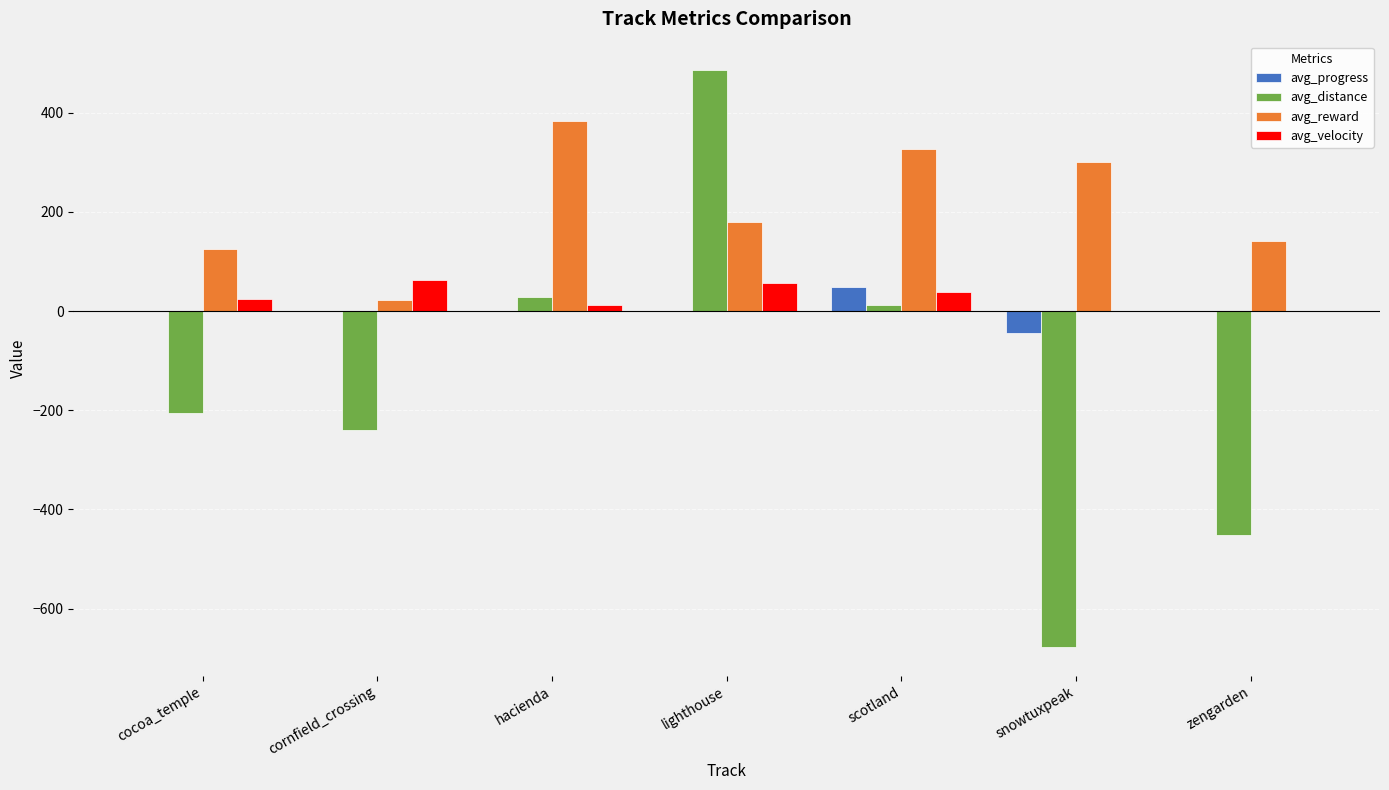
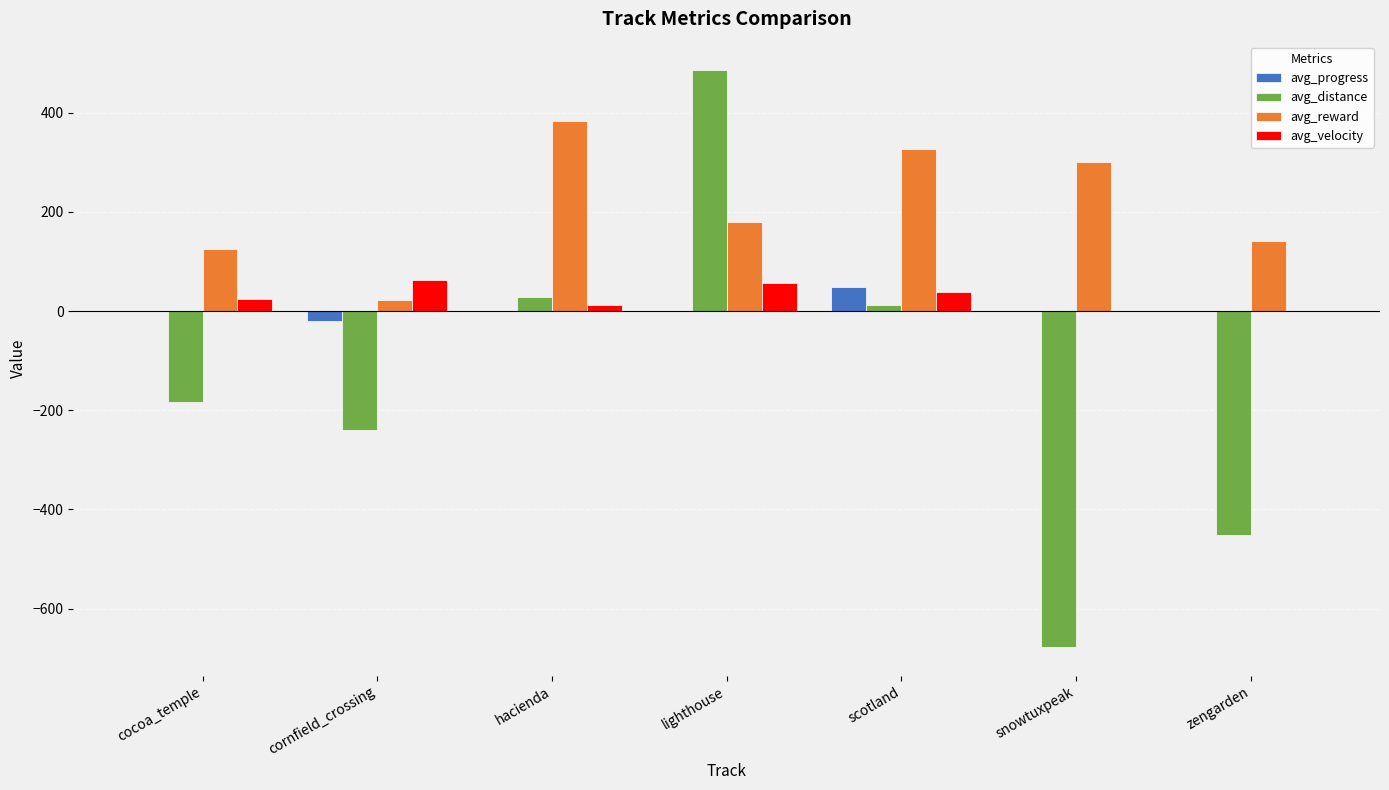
  {
    "avg_progress": {
-     "cornfield_crossing": 0,
+     "cornfield_crossing": -20,
      "scotland": 50,
-     "snowtuxpeak": -50
+     "snowtuxpeak": 0
    },
    "avg_distance": {
-     "cocoa_temple": -210,
+     "cocoa_temple": -180,
      "cornfield_crossing": -240,
      "hacienda": 30,
      "lighthouse": 480,
      "scotland": 10,
      "snowtuxpeak": -680,
      "zengarden": -450
    },
    "avg_reward": {
      "cocoa_temple": 130,
      "cornfield_crossing": 20,
      "hacienda": 380,
      "lighthouse": 180,
      "scotland": 330,
      "snowtuxpeak": 300,
      "zengarden": 140
    },
    "avg_velocity": {
      "cocoa_temple": 20,
      "cornfield_crossing": 60,
      "hacienda": 10,
      "lighthouse": 60,
      "scotland": 40
    }
  }
